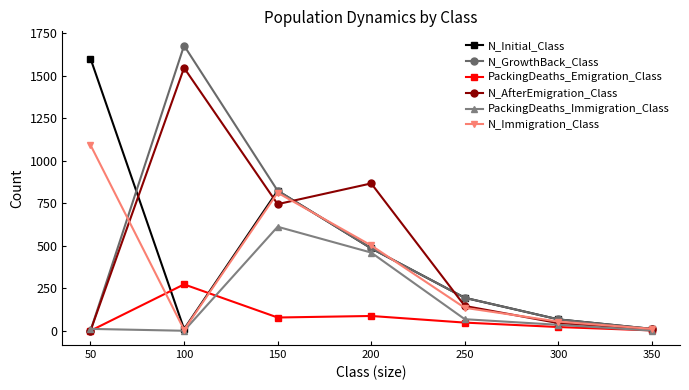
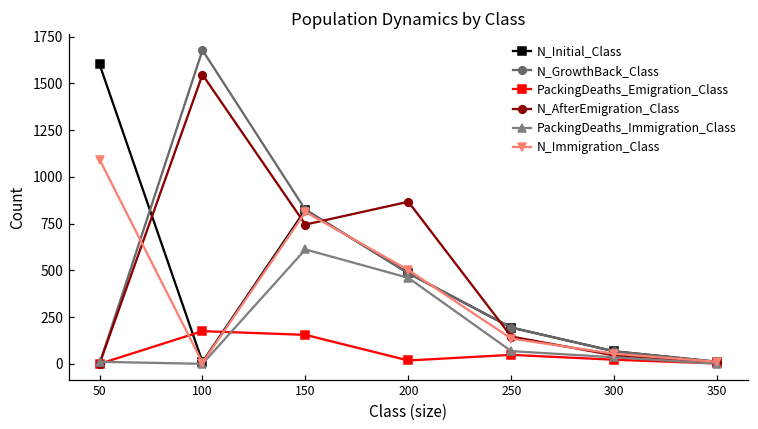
  {
    "N_Initial_Class": {
      "50": 1600
    },
    "PackingDeaths_Emigration_Class": {
-     "100": 270,
-     "150": 80,
-     "200": 90,
+     "100": 180,
+     "150": 160,
+     "200": 20,
      "250": 50
    },
    "N_AfterEmigration_Class": {
      "100": 1550,
      "150": 750,
      "200": 870
    },
    "N_Immigration_Class": {
      "50": 1090,
      "200": 500
    }
  }
